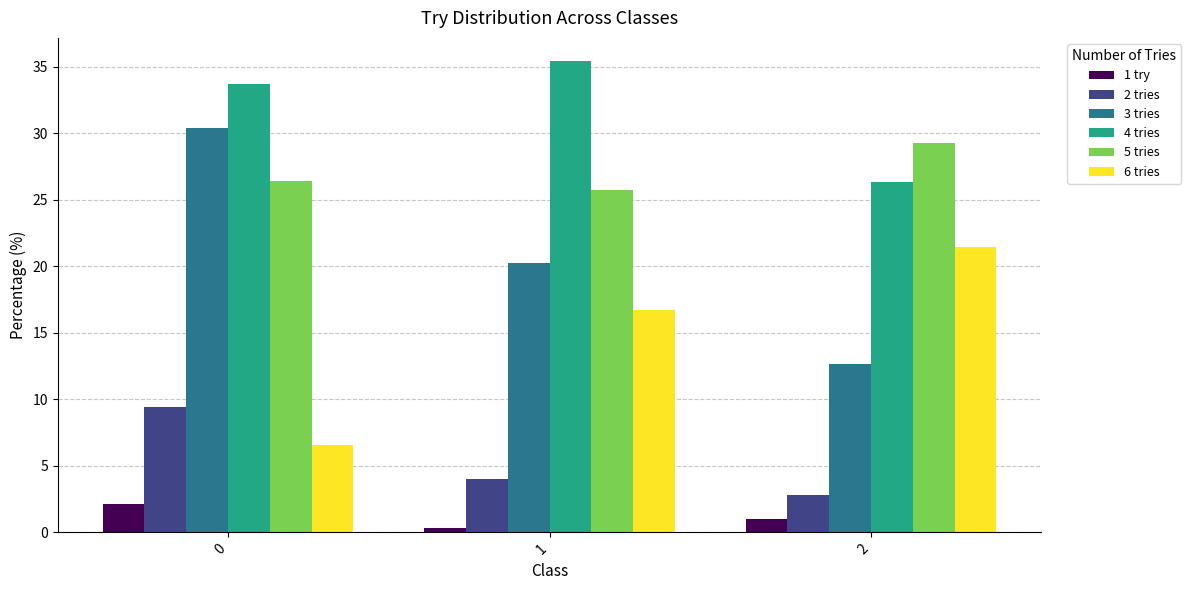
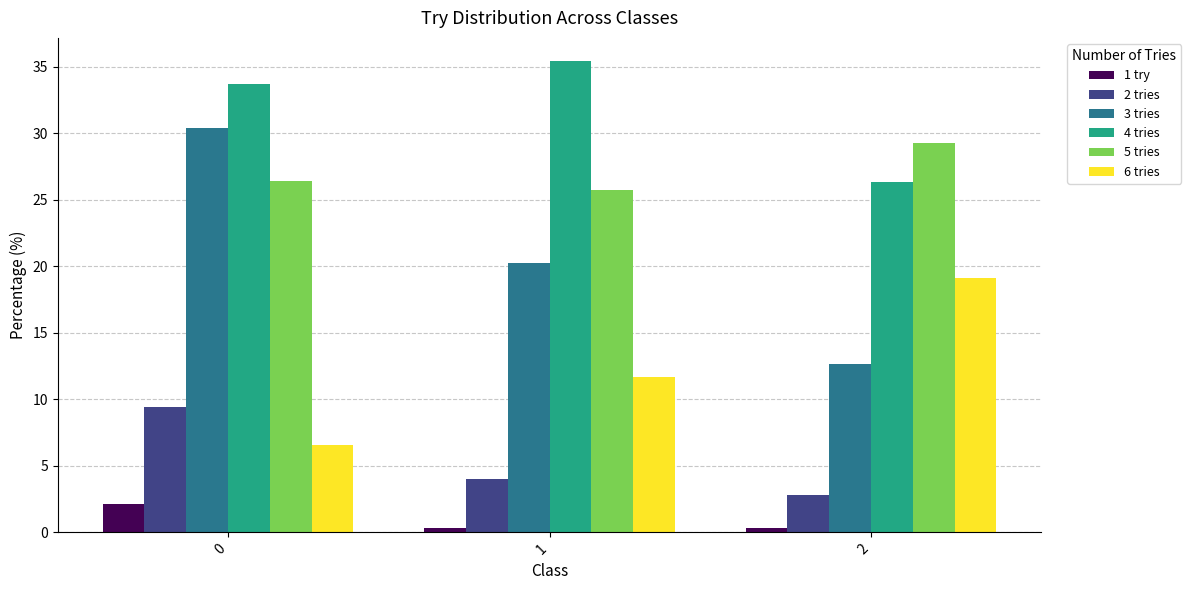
  {
    "1 try": {
      "0": 2.1,
      "1": 0.3,
-     "2": 1.0
+     "2": 0.4
    },
    "5 tries": {
      "0": 26.4,
      "1": 25.8,
      "2": 29.2
    },
    "6 tries": {
      "0": 6.6,
-     "1": 16.7,
-     "2": 21.5
+     "1": 11.6,
+     "2": 19.1
    }
  }
